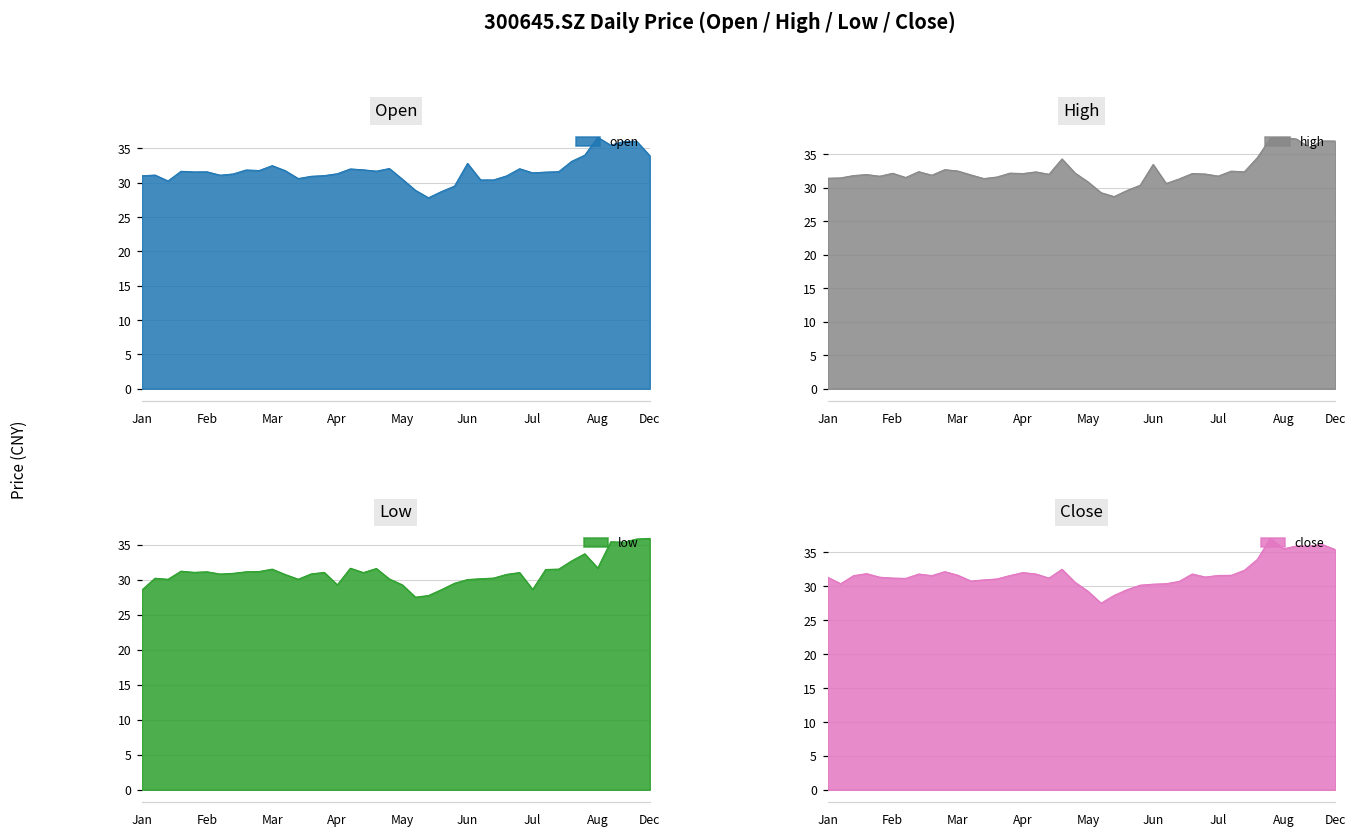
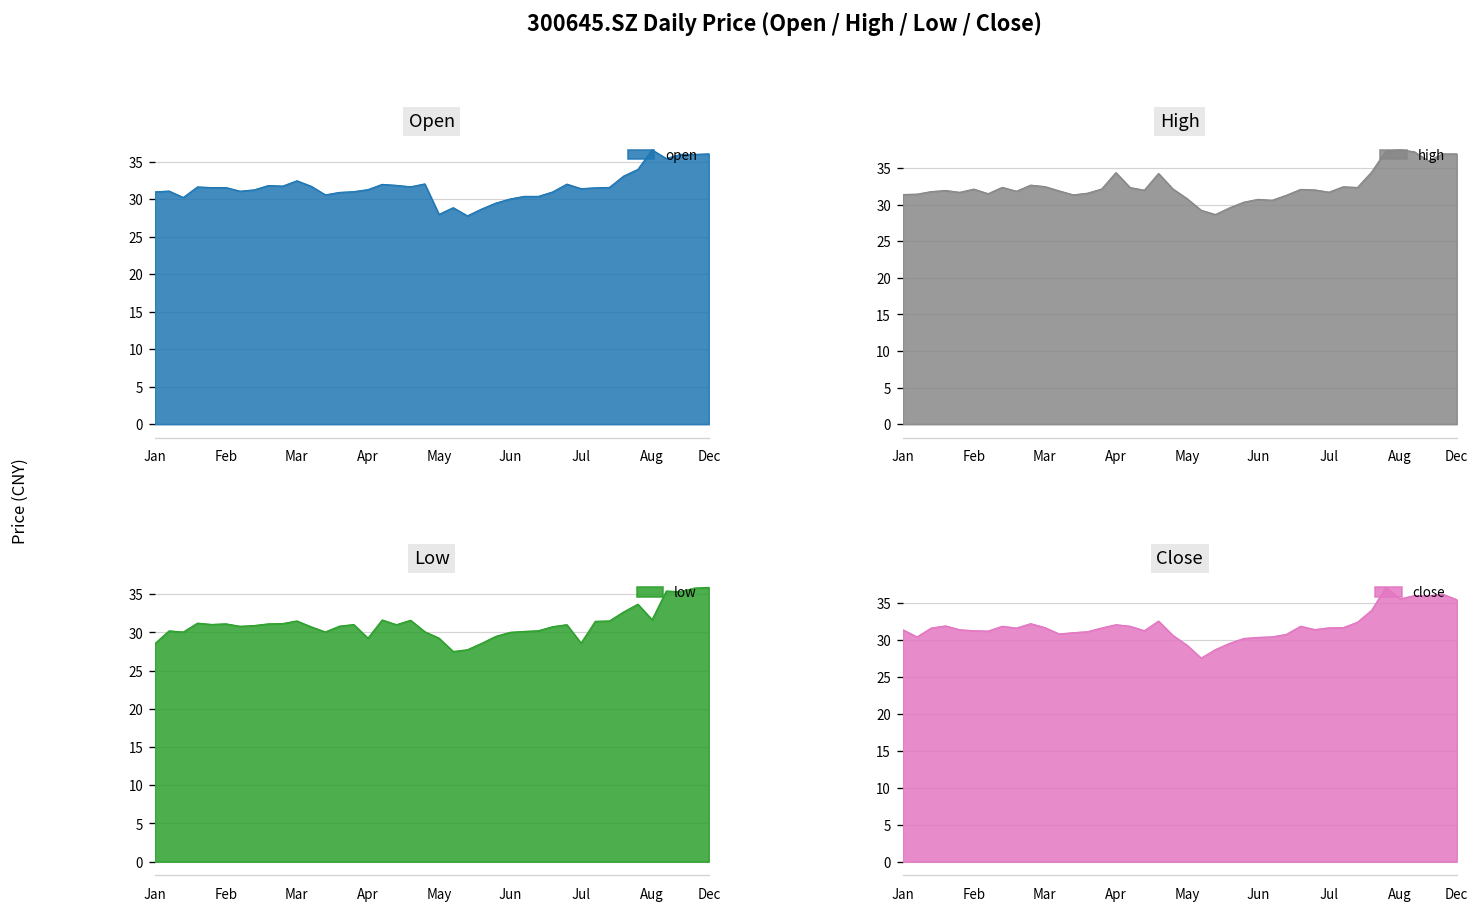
  {
    "Open": {
      "Jan": 31,
      "Feb": 32,
      "Mar": 32,
      "Apr": 31,
-     "May": 31,
-     "Jun": 33,
+     "May": 28,
+     "Jun": 30,
      "Jul": 31,
      "Aug": 37,
-     "Dec": 34
+     "Dec": 36
    },
    "High": {
      "Jan": 31,
      "Feb": 32,
      "Mar": 32,
-     "Apr": 32,
+     "Apr": 34,
      "May": 31,
-     "Jun": 33,
+     "Jun": 31,
      "Jul": 32,
      "Aug": 38,
      "Dec": 37
    },
    "Low": {
      "Jan": 29,
      "Feb": 31,
      "Mar": 32,
      "Apr": 29,
      "May": 29,
      "Jun": 30,
      "Jul": 29,
      "Aug": 32,
      "Dec": 36
    },
    "Close": {
      "Jan": 31,
      "Feb": 31,
      "Mar": 32,
      "Apr": 32,
      "May": 29,
      "Jun": 30,
      "Jul": 32,
      "Aug": 36,
      "Dec": 35
    }
  }
